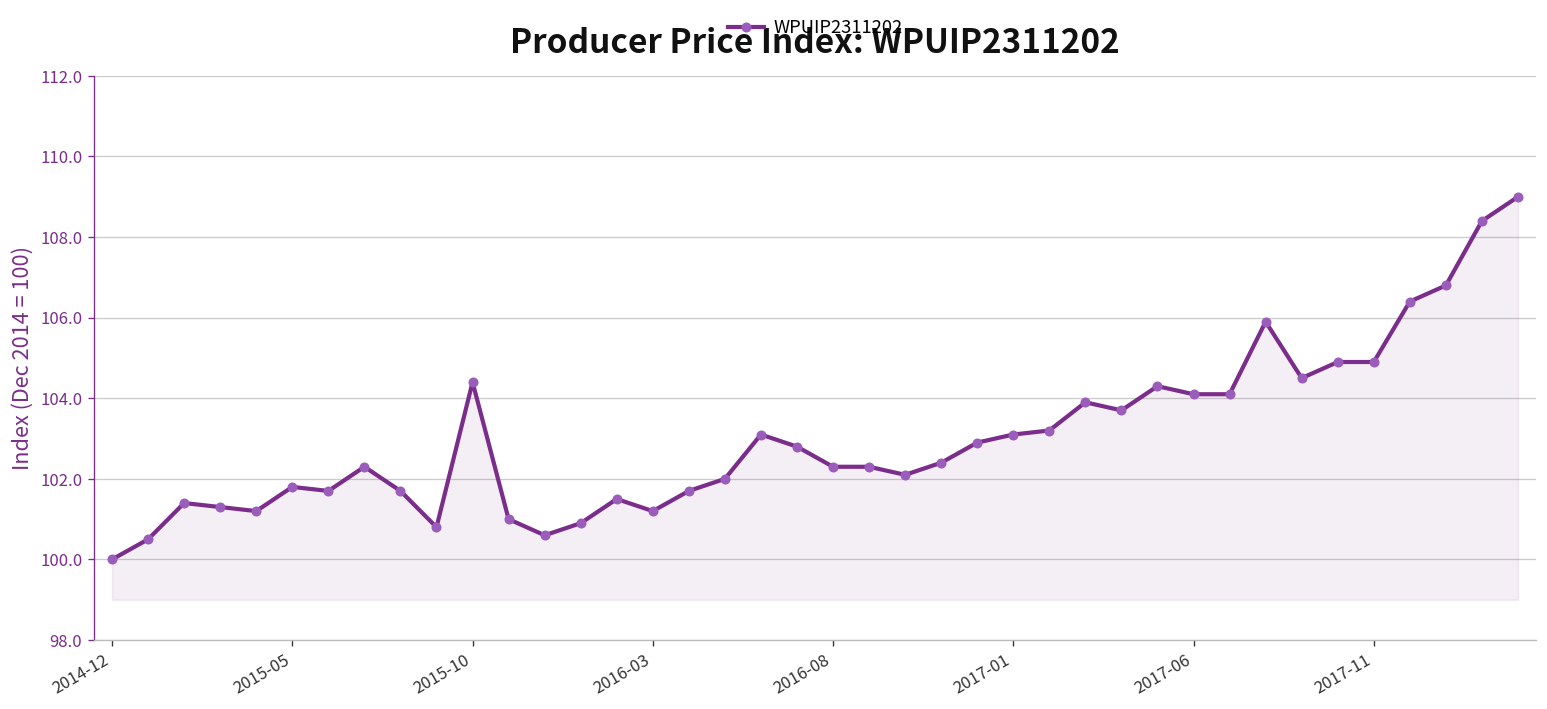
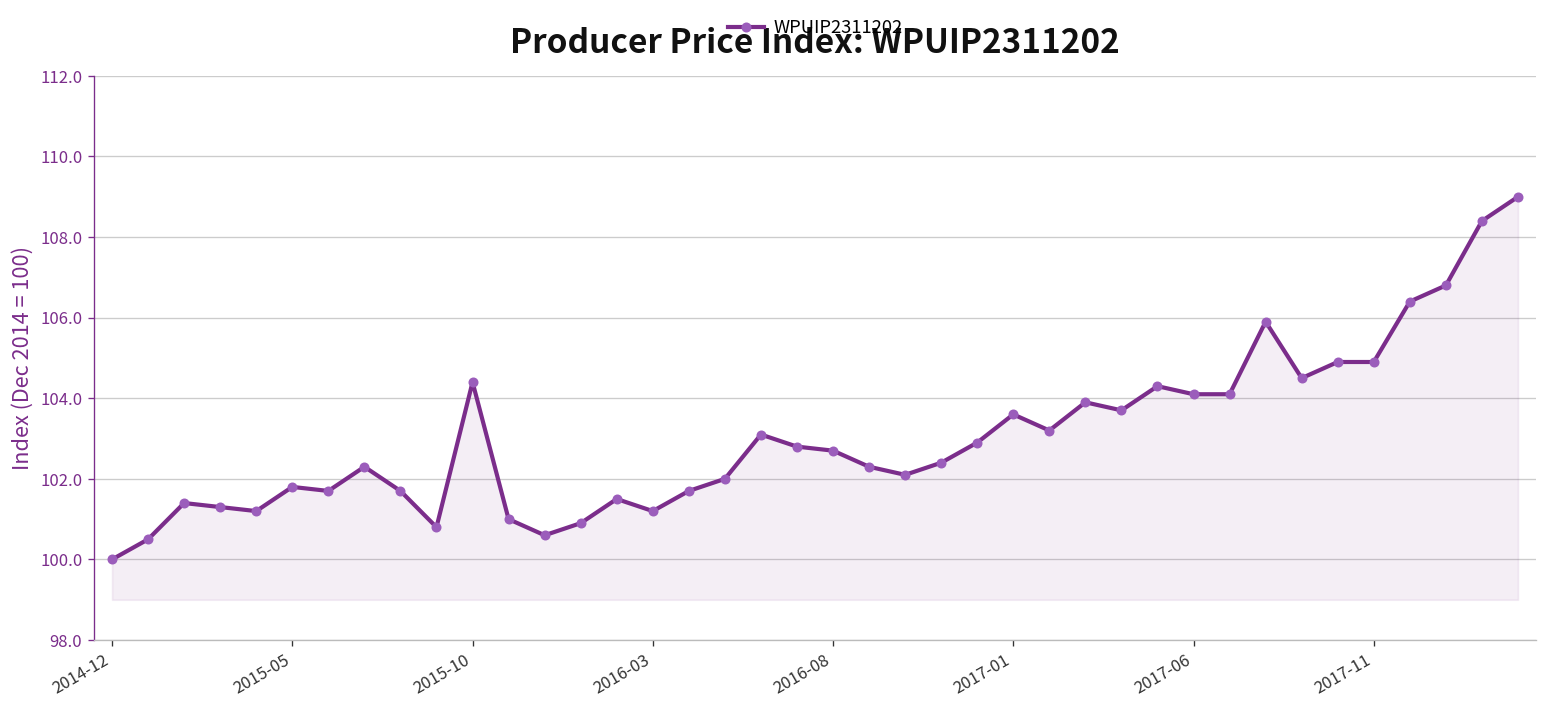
  {
    "2014-12": 100.0,
    "2015-05": 101.8,
    "2015-10": 104.4,
    "2016-03": 101.2,
-   "2016-08": 102.3,
-   "2017-01": 103.1,
+   "2016-08": 102.7,
+   "2017-01": 103.6,
    "2017-06": 104.1,
    "2017-11": 104.9
  }
